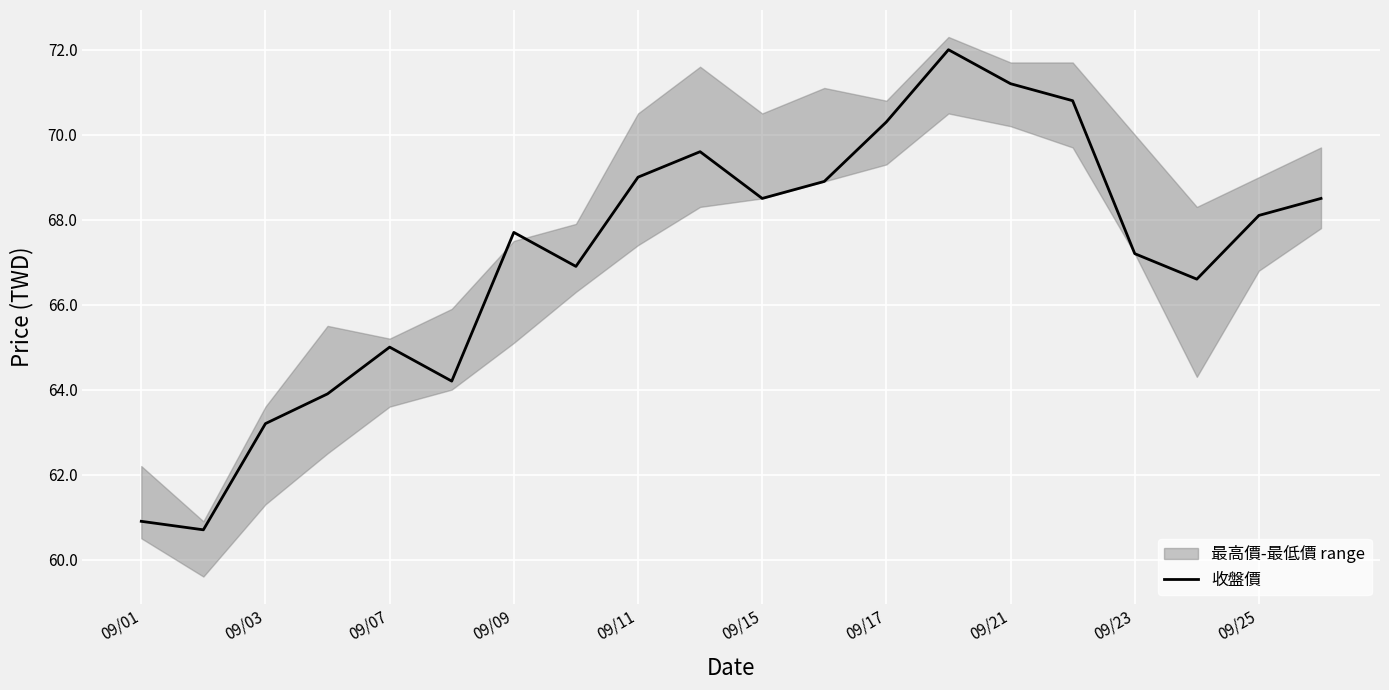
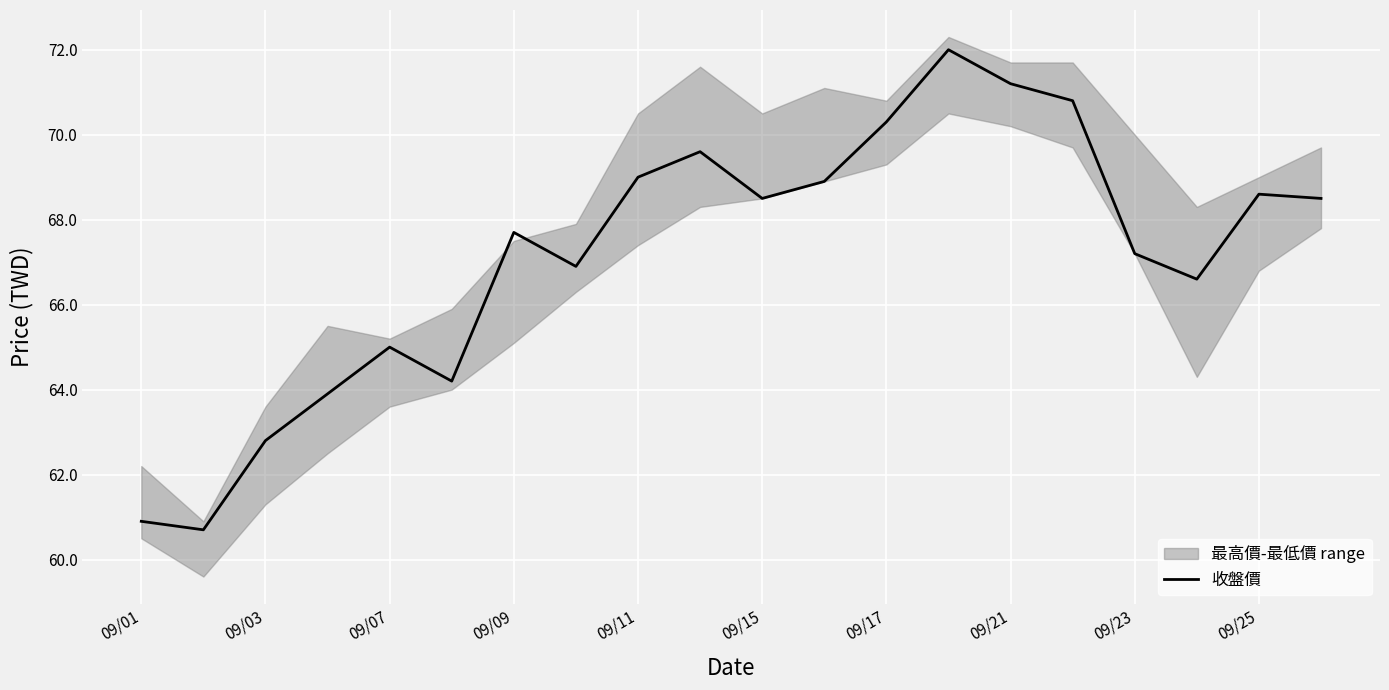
  {
    "收盤價": {
      "09/01": 60.9,
-     "09/03": 63.2,
+     "09/03": 62.8,
      "09/07": 65.0,
      "09/09": 67.7,
      "09/11": 69.0,
      "09/15": 68.5,
      "09/17": 70.3,
      "09/21": 71.2,
      "09/23": 67.2,
-     "09/25": 68.1
+     "09/25": 68.6
    }
  }
